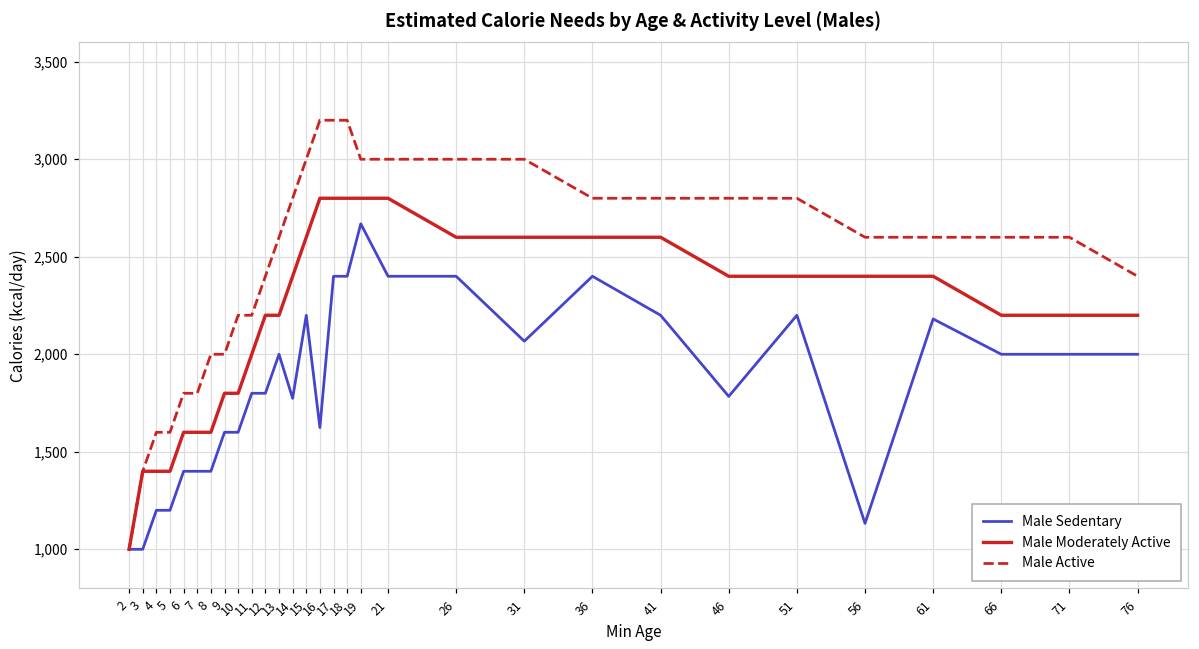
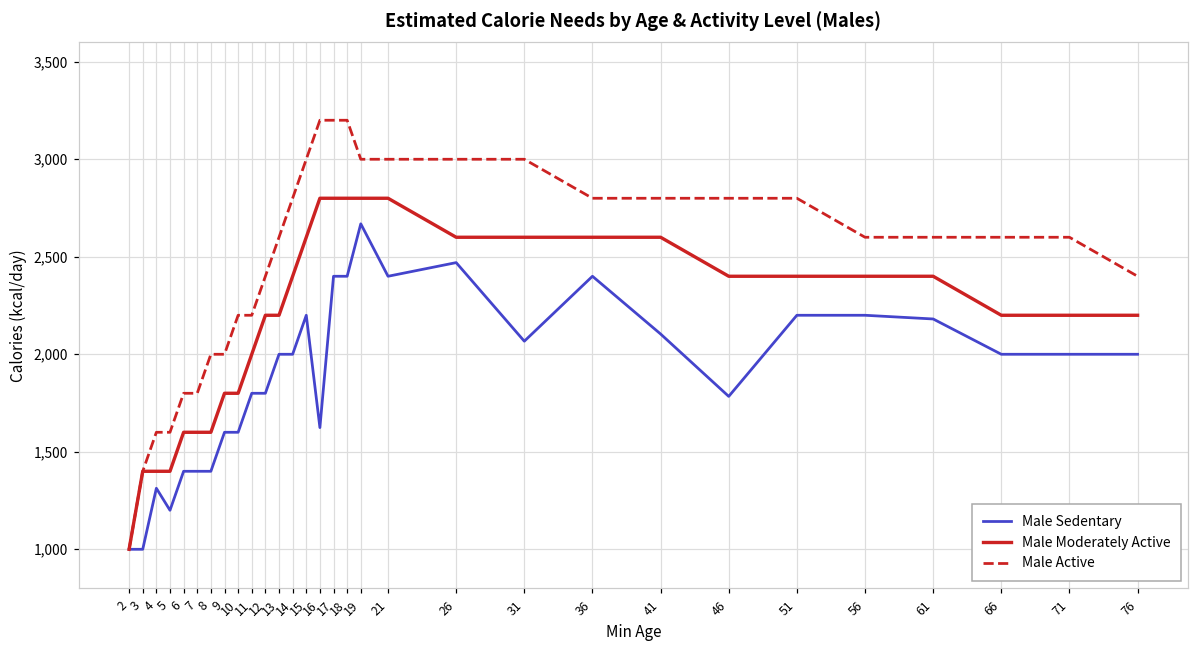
  {
    "Male Sedentary": {
      "3": "1,000",
-     "4": "1,200",
+     "4": "1,310",
      "5": "1,200",
      "6": "1,400",
      "7": "1,400",
      "8": "1,400",
      "9": "1,600",
      "10": "1,600",
      "11": "1,800",
      "12": "1,800",
      "13": "2,000",
-     "14": "1,770",
+     "14": "2,000",
      "15": "2,200",
      "16": "1,620",
      "17": "2,400",
      "18": "2,400",
      "19": "2,670",
      "21": "2,400",
-     "26": "2,400",
+     "26": "2,470",
      "31": "2,070",
      "36": "2,400",
-     "41": "2,200",
+     "41": "2,100",
      "46": "1,780",
      "51": "2,200",
-     "56": "1,130",
+     "56": "2,200",
      "61": "2,180",
      "66": "2,000",
      "71": "2,000",
      "76": "2,000"
    }
  }
